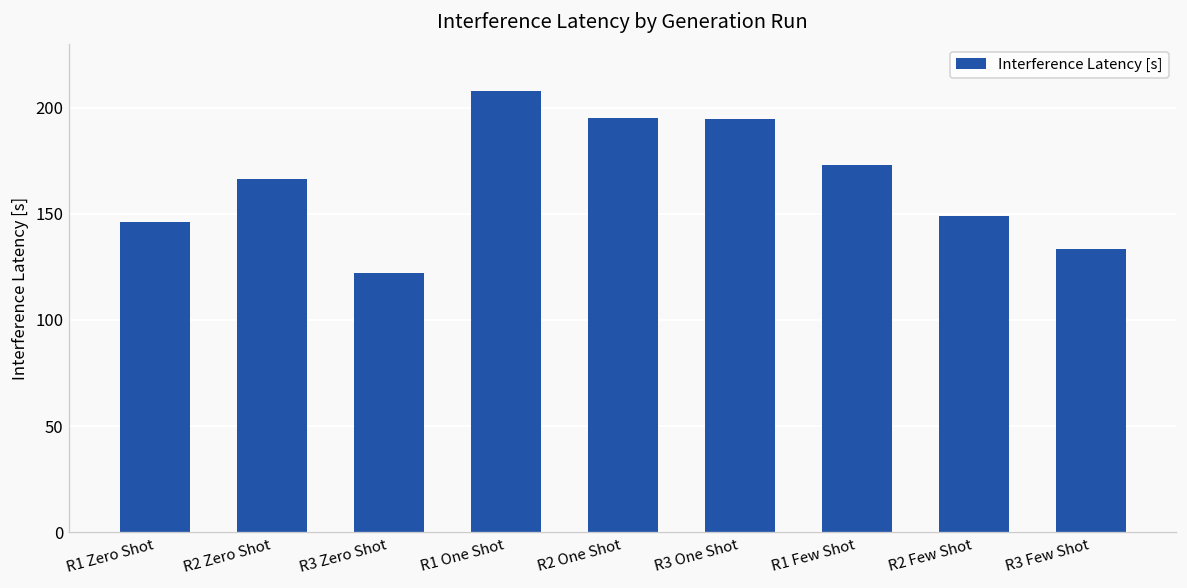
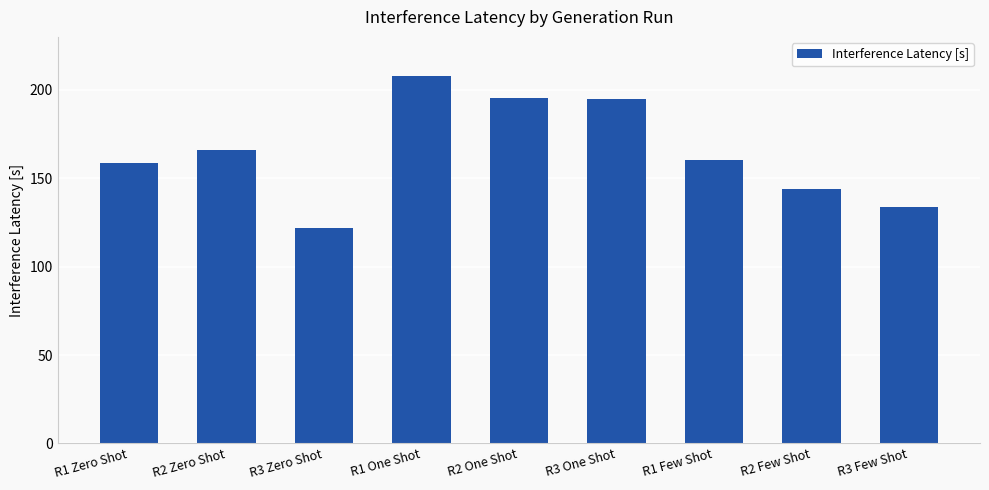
  {
-   "R1 Zero Shot": 146,
+   "R1 Zero Shot": 159,
    "R2 Zero Shot": 166,
    "R3 Zero Shot": 122,
    "R1 One Shot": 208,
    "R2 One Shot": 195,
    "R3 One Shot": 195,
-   "R1 Few Shot": 173,
-   "R2 Few Shot": 149,
+   "R1 Few Shot": 160,
+   "R2 Few Shot": 144,
    "R3 Few Shot": 133
  }
